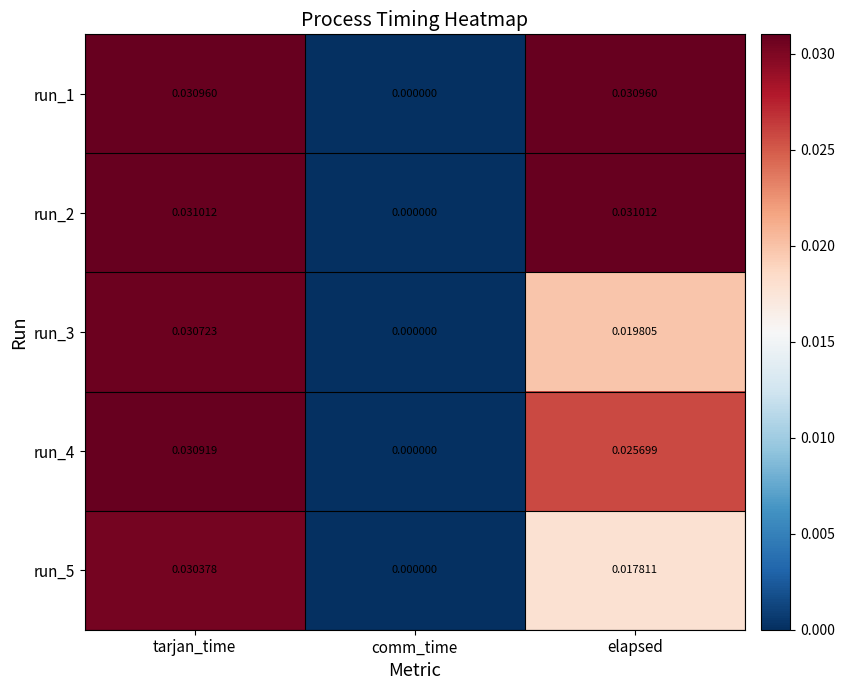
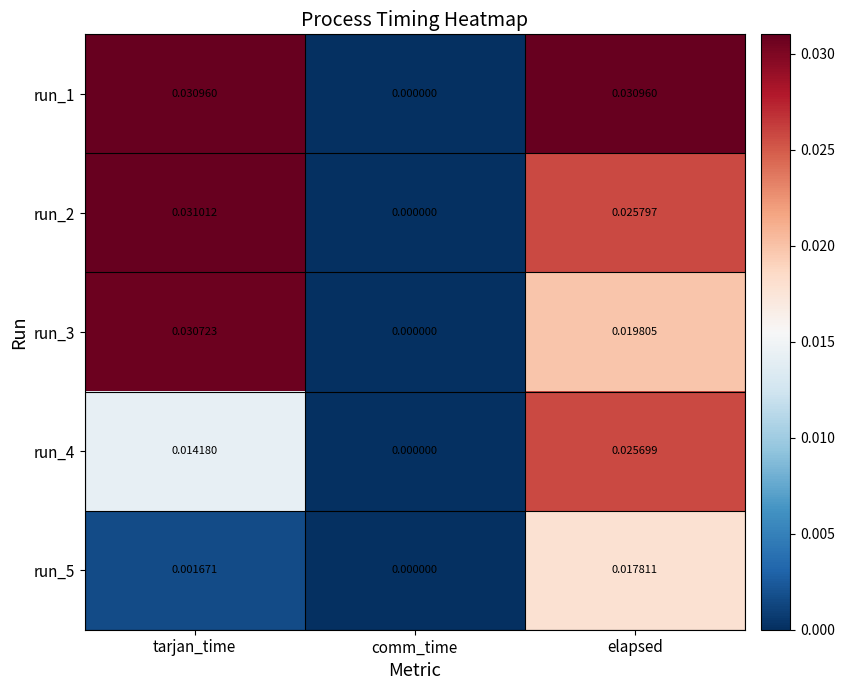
  {
    "run_1": {
      "tarjan_time": 0.030960,
      "comm_time": 0.000000,
      "elapsed": 0.030960
    },
    "run_2": {
      "tarjan_time": 0.031012,
      "comm_time": 0.000000,
-     "elapsed": 0.031012
+     "elapsed": 0.025797
    },
    "run_3": {
      "tarjan_time": 0.030723,
      "comm_time": 0.000000,
      "elapsed": 0.019805
    },
    "run_4": {
-     "tarjan_time": 0.030919,
+     "tarjan_time": 0.014180,
      "comm_time": 0.000000,
      "elapsed": 0.025699
    },
    "run_5": {
-     "tarjan_time": 0.030378,
+     "tarjan_time": 0.001671,
      "comm_time": 0.000000,
      "elapsed": 0.017811
    }
  }
